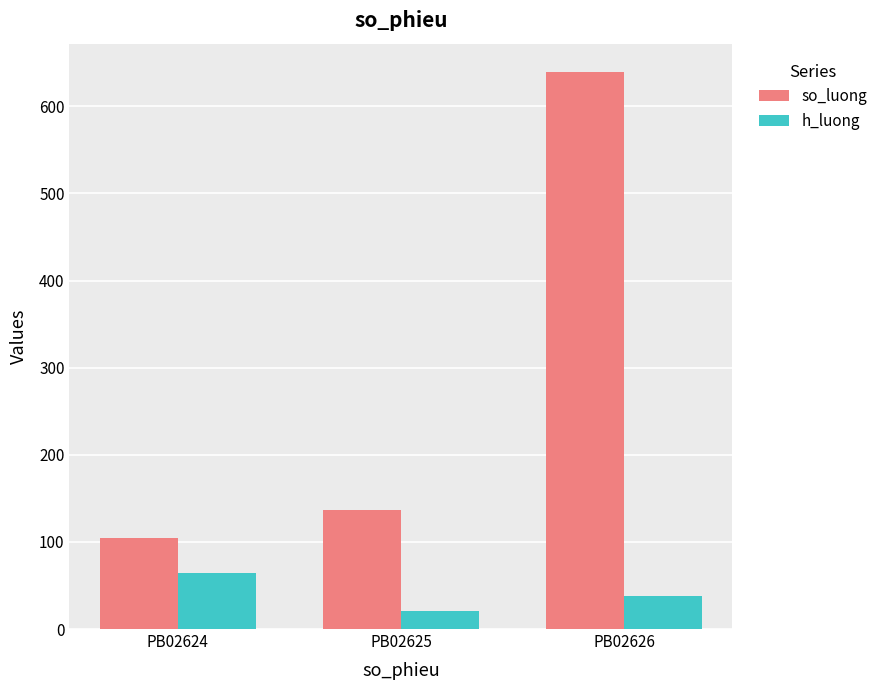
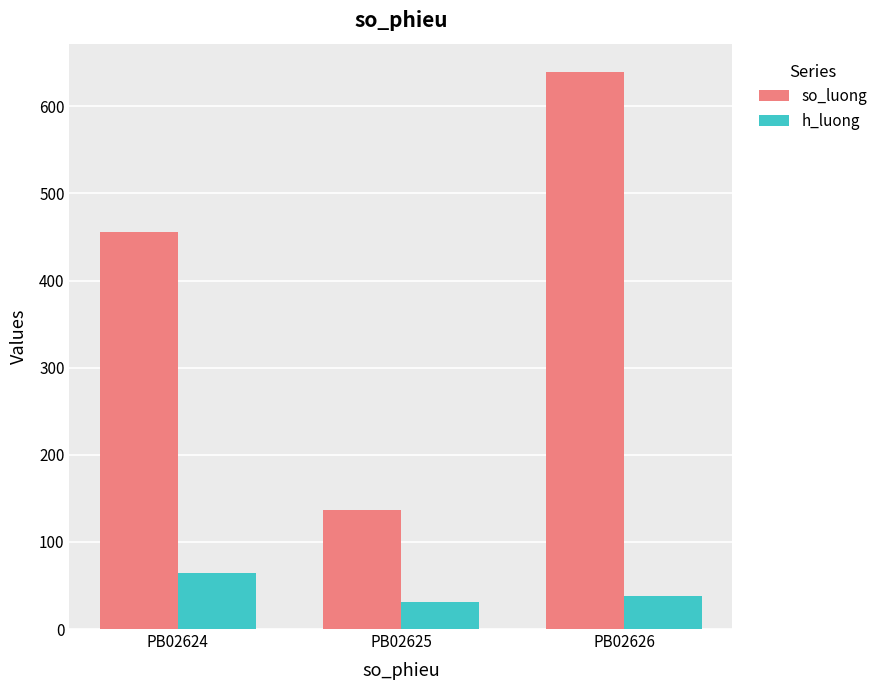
  {
    "so_luong": {
-     "PB02624": 110,
+     "PB02624": 460,
      "PB02625": 140,
      "PB02626": 640
    },
    "h_luong": {
      "PB02624": 60,
-     "PB02625": 20,
+     "PB02625": 30,
      "PB02626": 40
    }
  }
